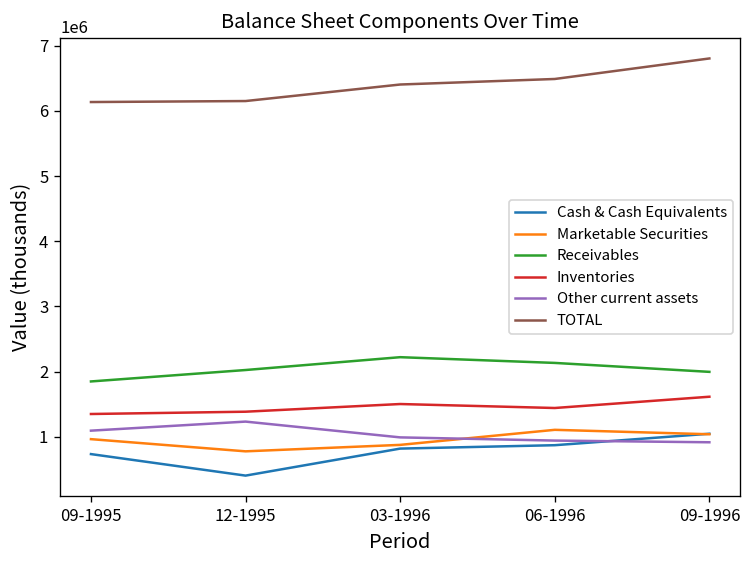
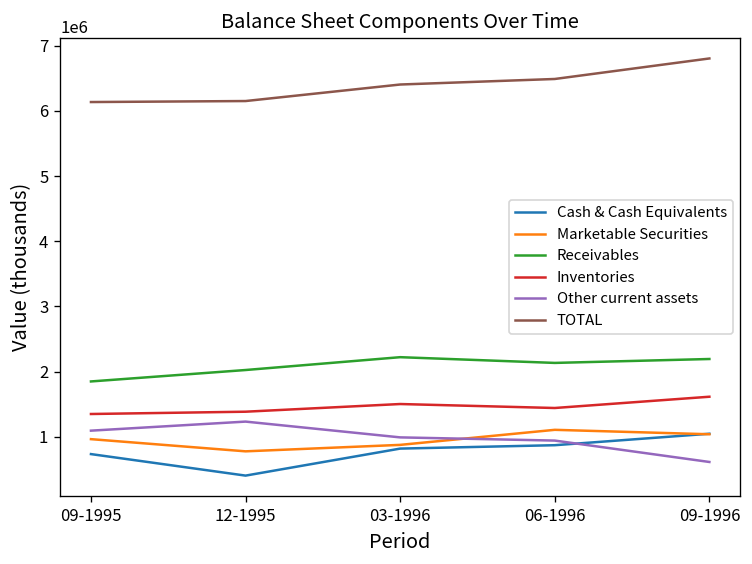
  {
    "Cash & Cash Equivalents": {
      "09-1995": 700000,
      "12-1995": 400000,
      "03-1996": 800000,
      "06-1996": 900000
    },
    "Marketable Securities": {
      "09-1995": 1000000,
      "12-1995": 800000,
      "03-1996": 900000,
      "06-1996": 1100000
    },
    "Receivables": {
      "09-1995": 1800000,
      "12-1995": 2000000,
      "03-1996": 2200000,
      "06-1996": 2100000,
-     "09-1996": 2000000
+     "09-1996": 2200000
    },
    "Inventories": {
      "09-1995": 1300000,
      "12-1995": 1400000,
      "03-1996": 1500000,
      "06-1996": 1400000,
      "09-1996": 1600000
    },
    "Other current assets": {
      "09-1995": 1100000,
      "12-1995": 1200000,
      "03-1996": 1000000,
      "06-1996": 900000,
-     "09-1996": 900000
+     "09-1996": 600000
    },
    "TOTAL": {
      "09-1995": 6100000,
      "12-1995": 6200000,
      "03-1996": 6400000,
      "06-1996": 6500000,
      "09-1996": 6800000
    }
  }
